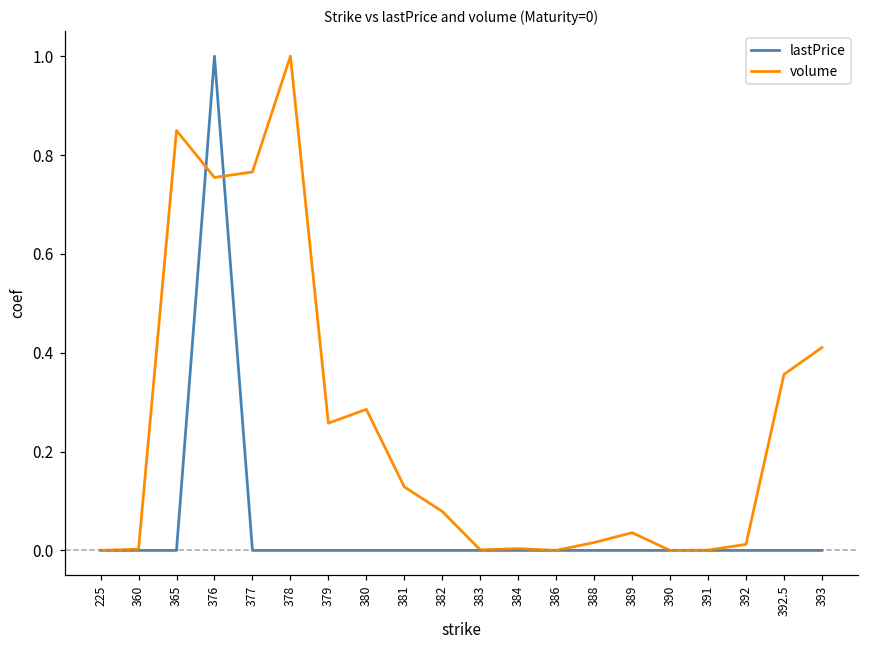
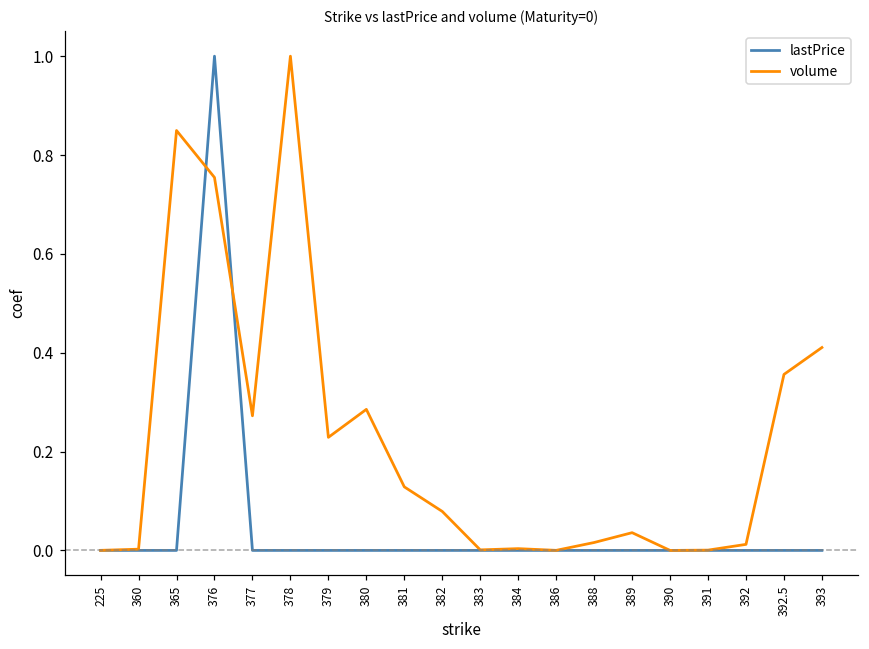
  {
    "lastPrice": {
      "365": 0.00,
      "376": 1.00,
      "377": 0.00,
      "378": 0.00,
      "379": 0.00,
      "380": 0.00,
      "381": 0.00,
      "382": 0.00,
      "388": 0.00,
      "389": 0.00,
      "392": 0.00,
      "392.5": 0.00,
      "393": 0.00
    },
    "volume": {
      "365": 0.85,
      "376": 0.75,
-     "377": 0.77,
+     "377": 0.27,
      "378": 1.00,
-     "379": 0.26,
+     "379": 0.23,
      "380": 0.29,
      "381": 0.13,
      "382": 0.08,
      "388": 0.02,
      "389": 0.04,
      "392": 0.01,
      "392.5": 0.36,
      "393": 0.41
    }
  }
